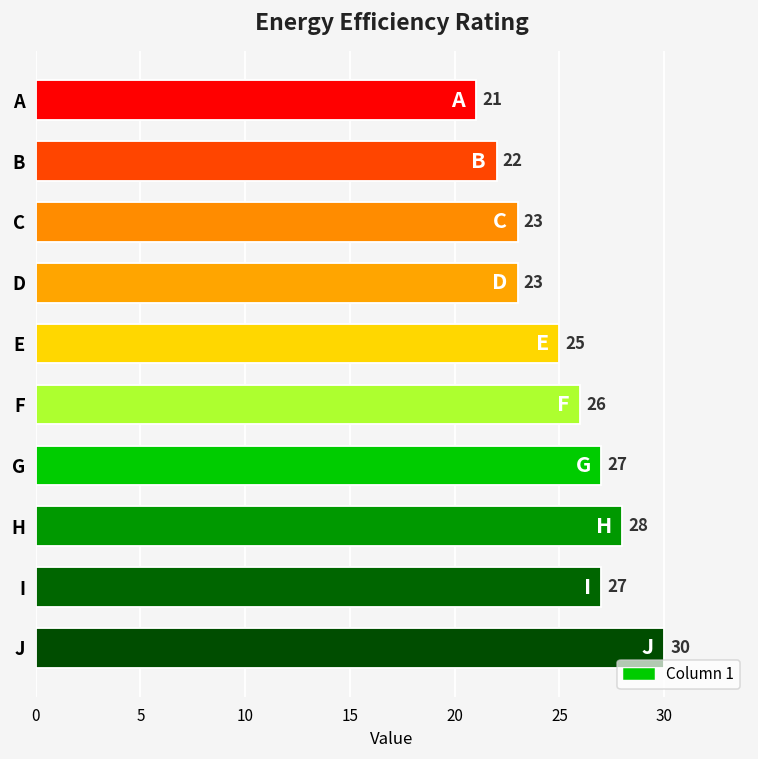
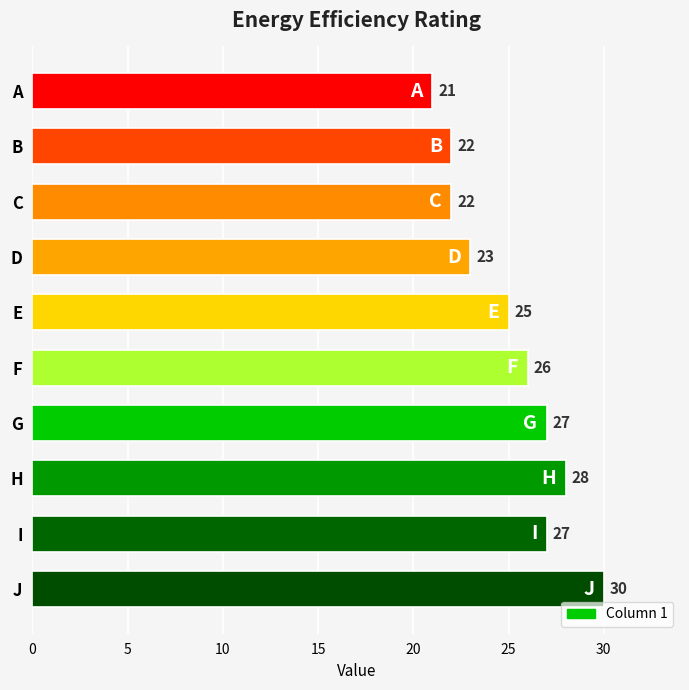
  {
    "A": 21,
    "B": 22,
-   "C": 23,
+   "C": 22,
    "D": 23,
    "E": 25,
    "F": 26,
    "G": 27,
    "H": 28,
    "I": 27,
    "J": 30
  }
